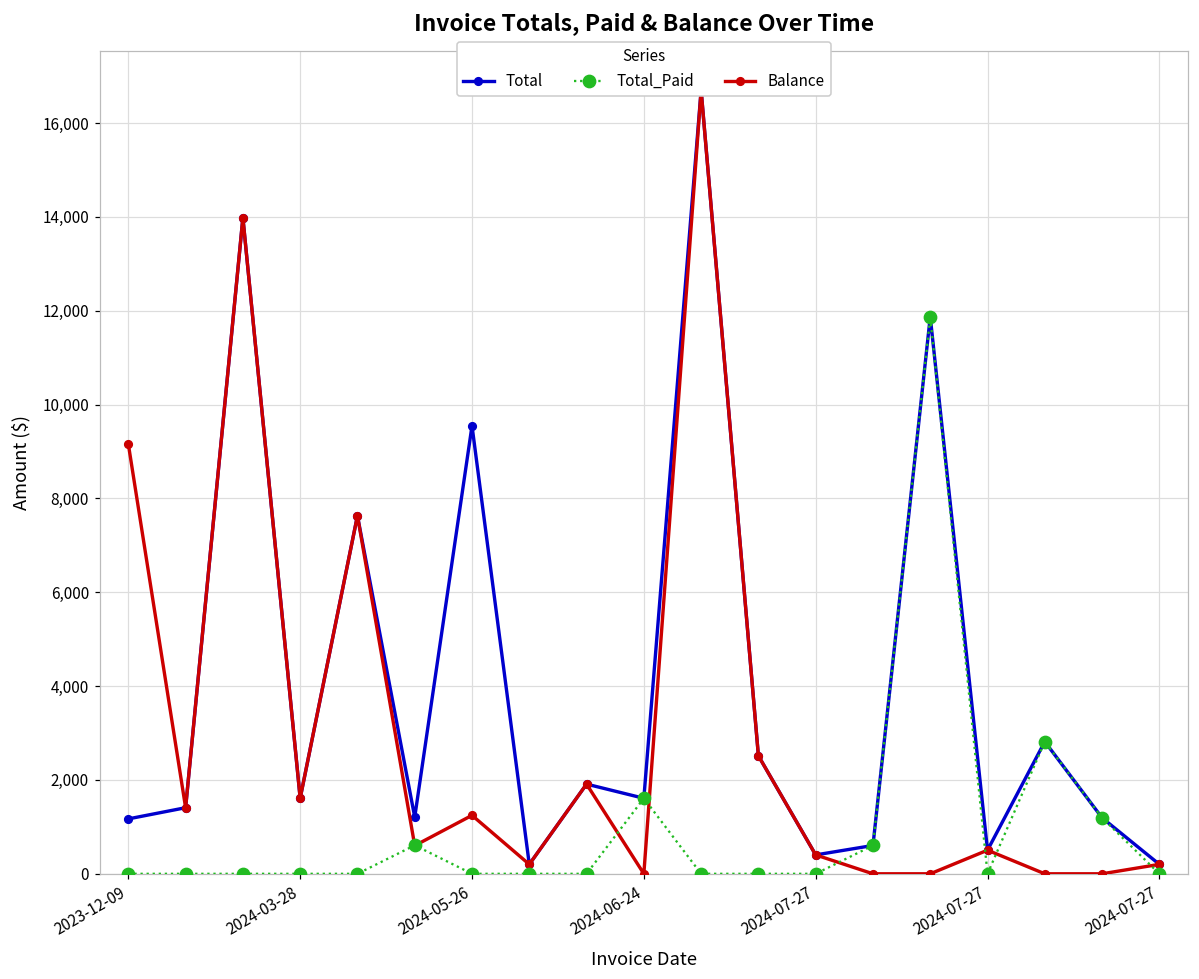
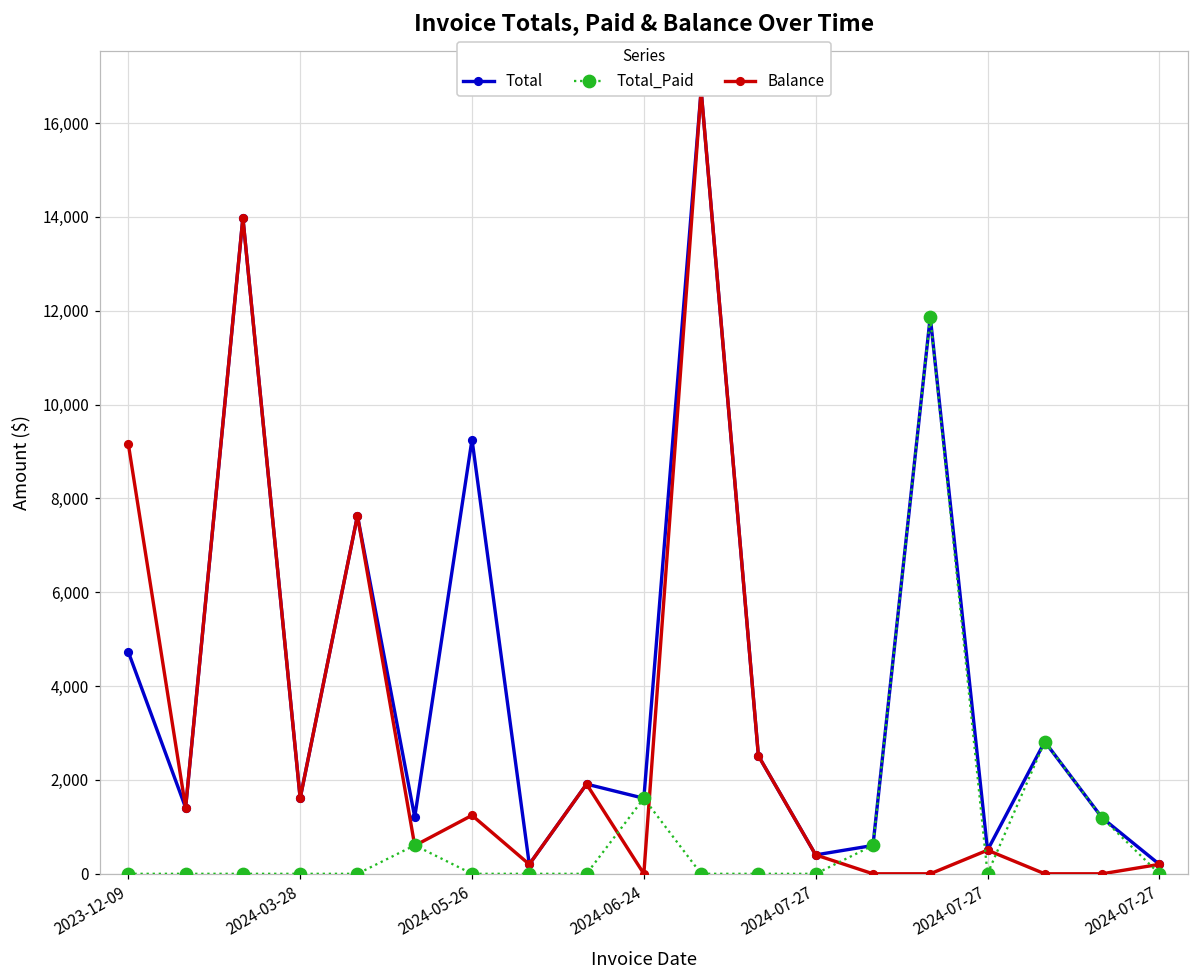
  {
    "Total": {
-     "2023-12-09": "1,200",
-     "2024-05-26": "9,500"
+     "2023-12-09": "4,700",
+     "2024-05-26": "9,300"
    },
    "Total_Paid": {
      "2023-12-09": "0",
      "2024-05-26": "0"
    },
    "Balance": {
      "2023-12-09": "9,200",
      "2024-05-26": "1,200"
    }
  }
